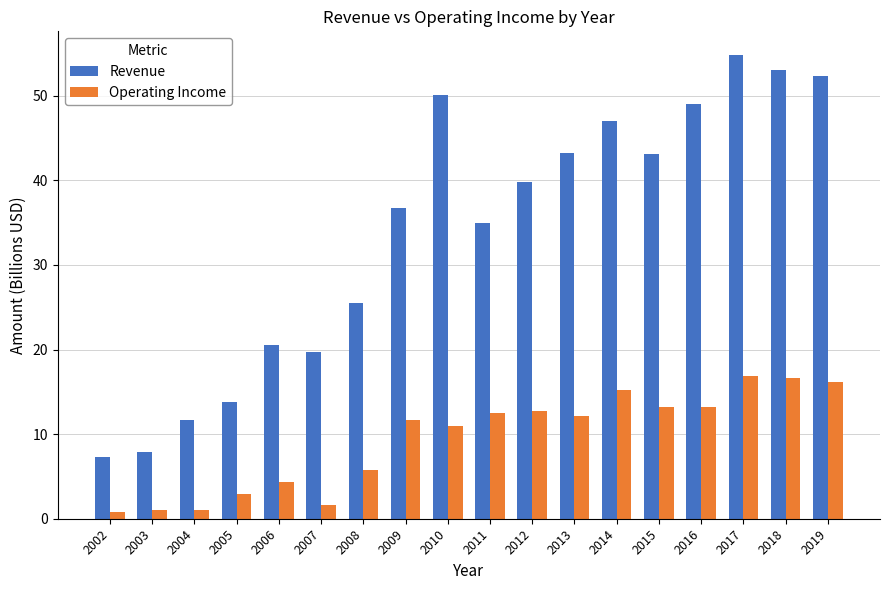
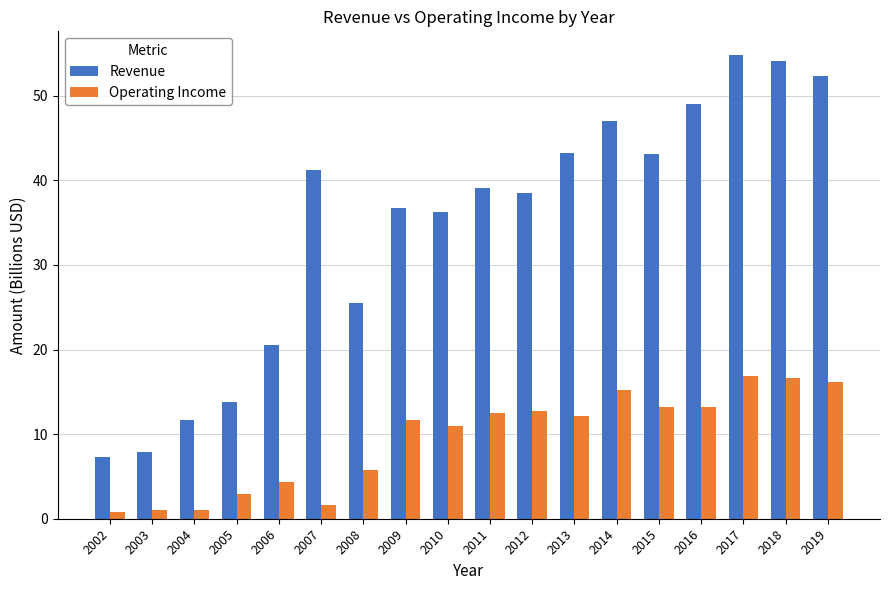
  {
    "Revenue": {
      "2002": 7,
      "2003": 8,
      "2004": 12,
      "2005": 14,
      "2006": 21,
-     "2007": 20,
+     "2007": 41,
      "2008": 25,
      "2009": 37,
-     "2010": 50,
-     "2011": 35,
-     "2012": 40,
+     "2010": 36,
+     "2011": 39,
+     "2012": 38,
      "2013": 43,
      "2014": 47,
      "2015": 43,
      "2016": 49,
      "2017": 55,
-     "2018": 53,
+     "2018": 54,
      "2019": 52
    },
    "Operating Income": {
      "2002": 1,
      "2003": 1,
      "2004": 1,
      "2005": 3,
      "2006": 4,
      "2007": 2,
      "2008": 6,
      "2009": 12,
      "2010": 11,
      "2011": 13,
      "2012": 13,
      "2013": 12,
      "2014": 15,
      "2015": 13,
      "2016": 13,
      "2017": 17,
      "2018": 17,
      "2019": 16
    }
  }
